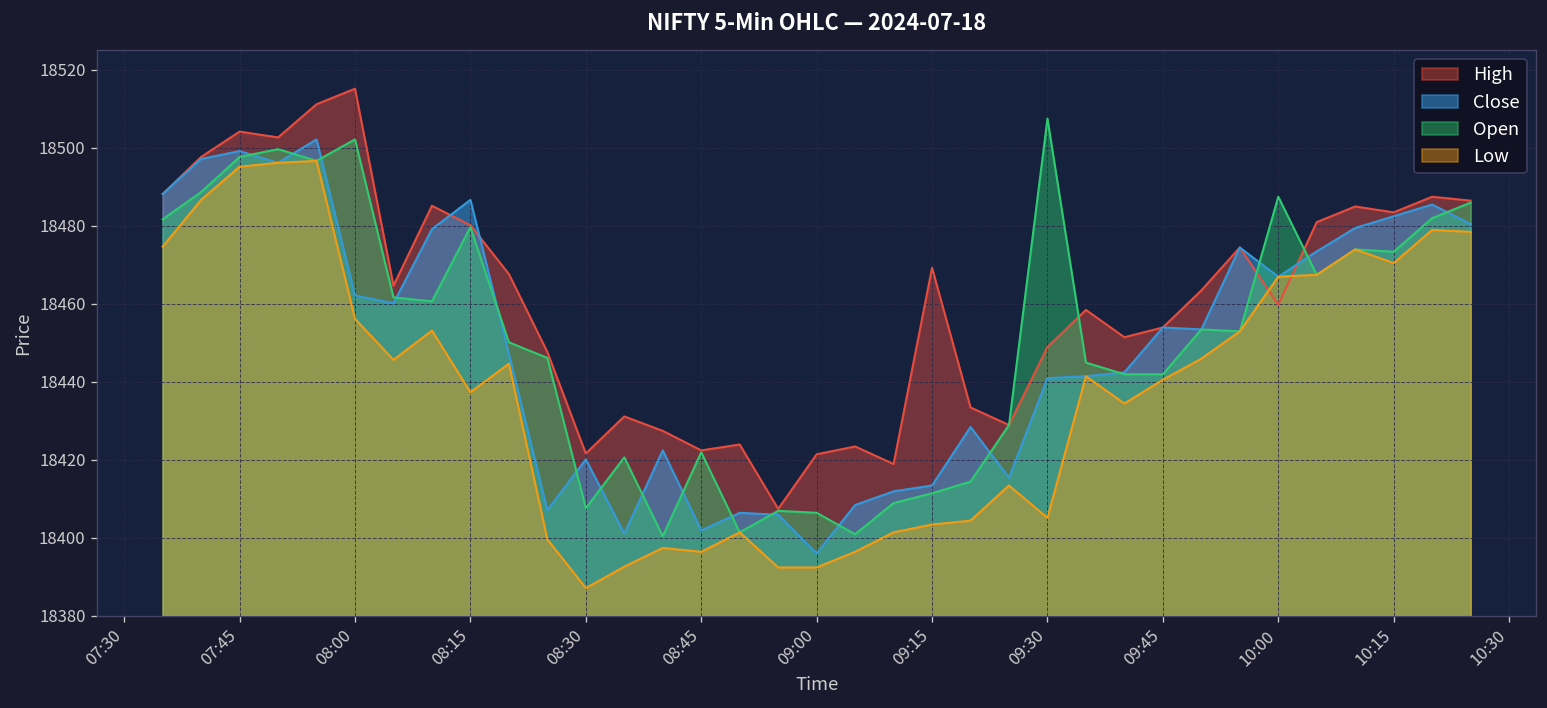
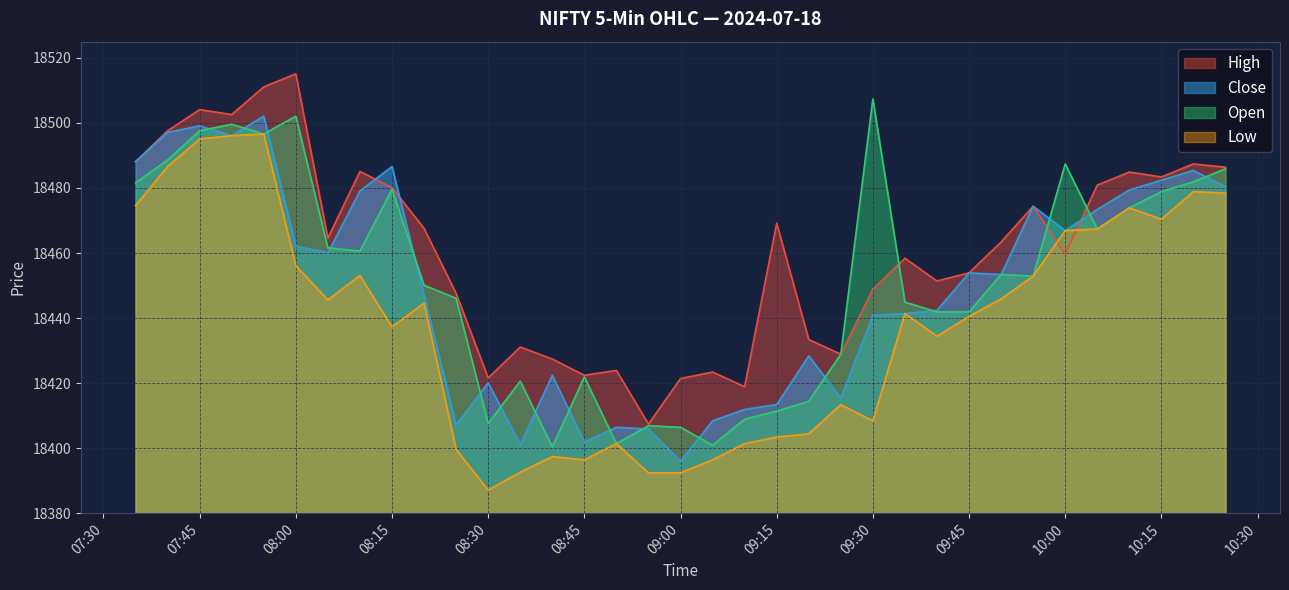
  {
    "High": {
      "07:45": 18504,
      "08:00": 18515,
      "08:30": 18422,
      "09:00": 18421,
      "09:15": 18469,
      "09:30": 18449,
      "10:00": 18460,
      "10:15": 18483
    },
    "Close": {
      "07:45": 18499,
      "08:00": 18462,
      "08:15": 18487,
      "08:30": 18420,
      "08:45": 18402,
      "09:00": 18396,
      "09:15": 18413,
      "09:30": 18441,
      "10:15": 18482
    },
    "Open": {
      "07:45": 18498,
      "08:00": 18502,
      "08:30": 18408,
      "09:00": 18406,
      "09:15": 18411,
      "09:30": 18507,
      "09:45": 18442,
      "10:00": 18487,
-     "10:15": 18473
+     "10:15": 18479
    },
    "Low": {
      "07:45": 18495,
      "08:00": 18456,
      "08:15": 18437,
      "08:30": 18387,
      "08:45": 18396,
      "09:00": 18392,
      "09:15": 18403,
-     "09:30": 18405,
+     "09:30": 18408,
      "09:45": 18441,
      "10:15": 18470
    }
  }
